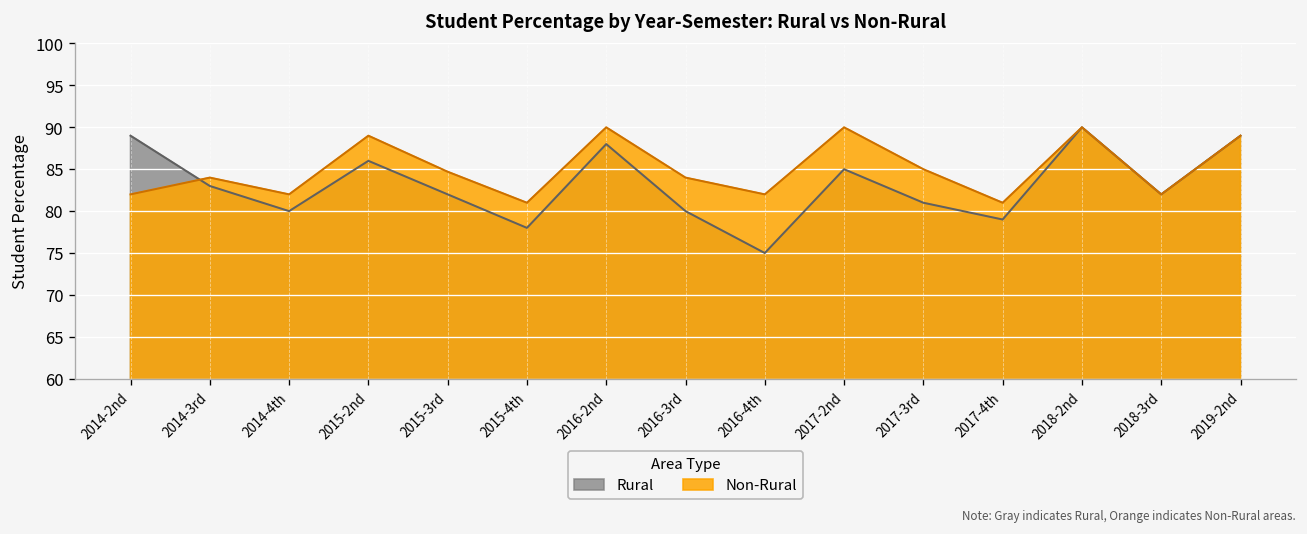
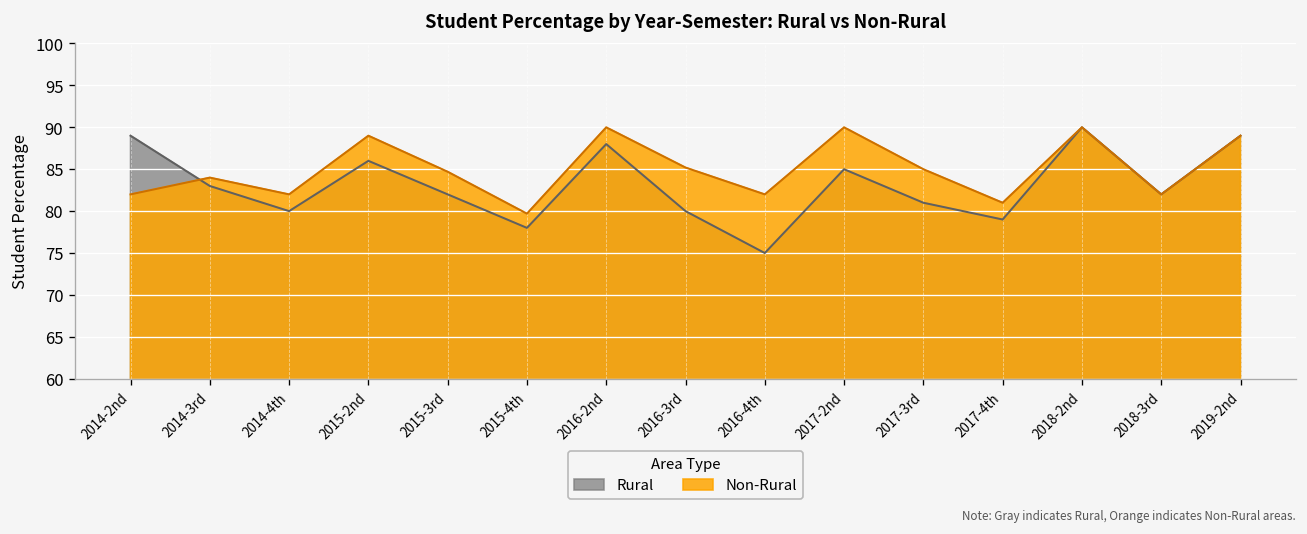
  {
    "Rural": {
      "2014-2nd": 89,
      "2014-3rd": 83,
      "2014-4th": 80,
      "2015-2nd": 86,
      "2015-3rd": 82,
      "2015-4th": 78,
      "2016-2nd": 88,
      "2016-3rd": 80,
      "2016-4th": 75,
      "2017-2nd": 85,
      "2017-3rd": 81,
      "2017-4th": 79
    },
    "Non-Rural": {
      "2014-2nd": 82,
      "2014-3rd": 84,
      "2014-4th": 82,
      "2015-2nd": 89,
      "2015-3rd": 85,
-     "2015-4th": 81,
+     "2015-4th": 80,
      "2016-2nd": 90,
-     "2016-3rd": 84,
+     "2016-3rd": 85,
      "2016-4th": 82,
      "2017-2nd": 90,
      "2017-3rd": 85,
      "2017-4th": 81
    }
  }
